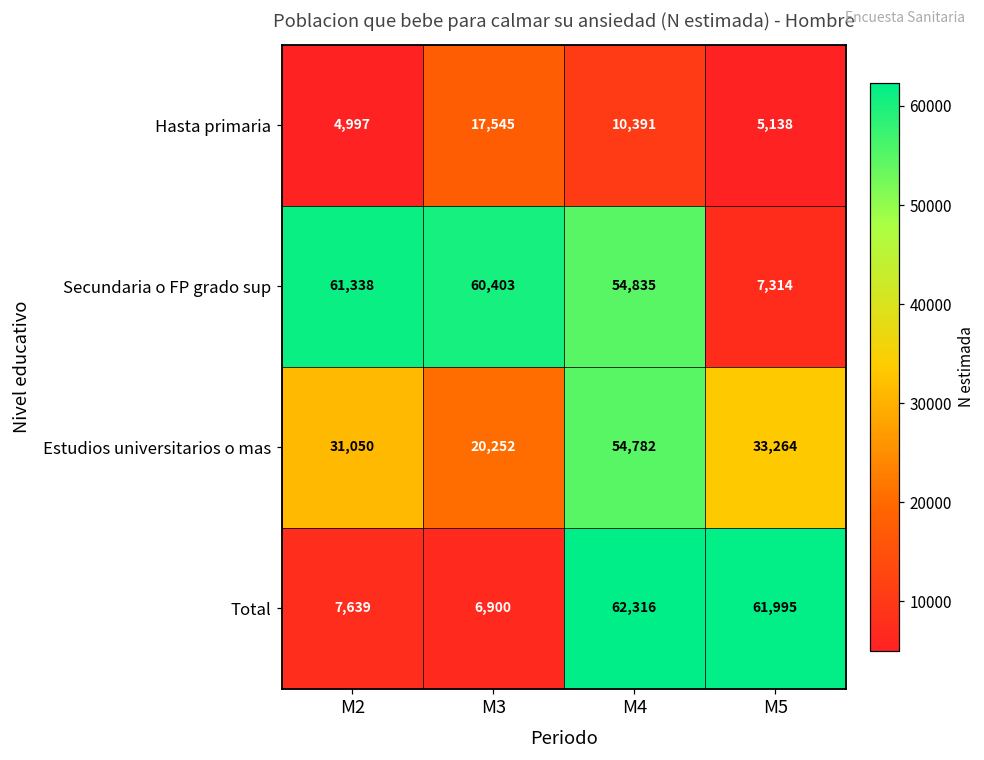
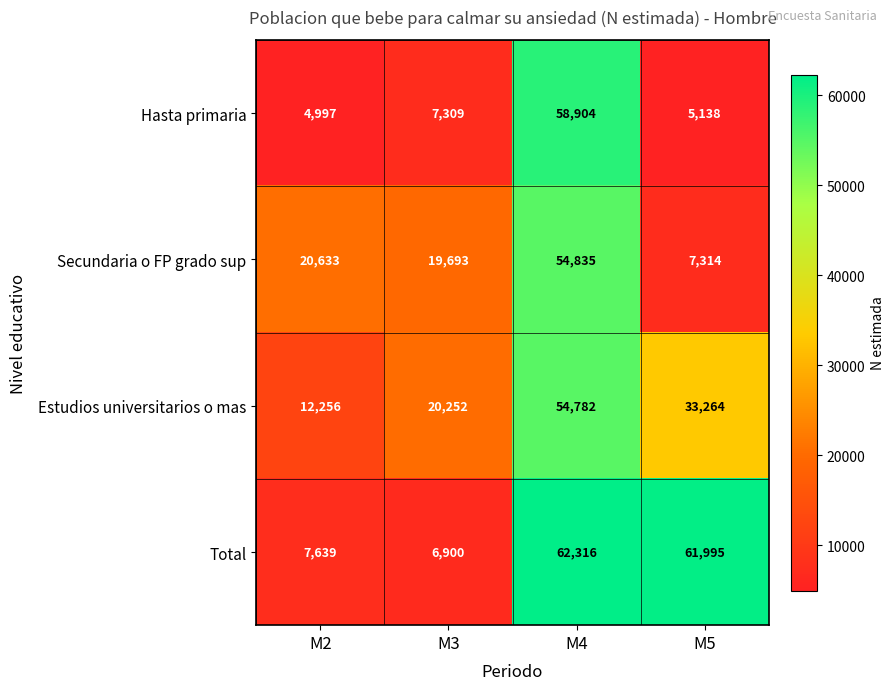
  {
    "Hasta primaria": {
      "M2": "4,997",
-     "M3": "17,545",
-     "M4": "10,391",
+     "M3": "7,309",
+     "M4": "58,904",
      "M5": "5,138"
    },
    "Secundaria o FP grado sup": {
-     "M2": "61,338",
-     "M3": "60,403",
+     "M2": "20,633",
+     "M3": "19,693",
      "M4": "54,835",
      "M5": "7,314"
    },
    "Estudios universitarios o mas": {
-     "M2": "31,050",
+     "M2": "12,256",
      "M3": "20,252",
      "M4": "54,782",
      "M5": "33,264"
    },
    "Total": {
      "M2": "7,639",
      "M3": "6,900",
      "M4": "62,316",
      "M5": "61,995"
    }
  }
